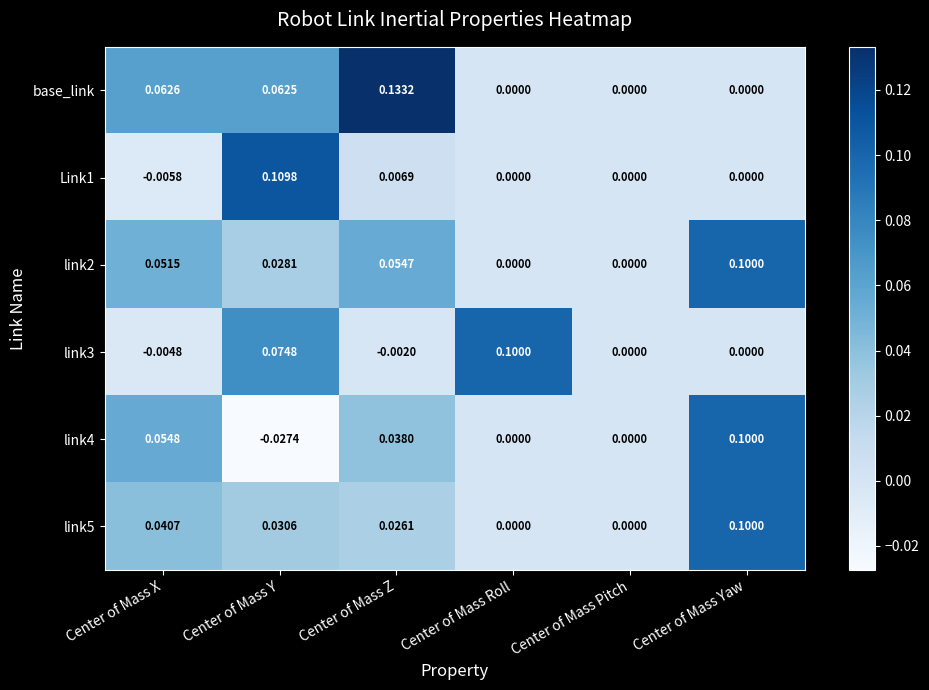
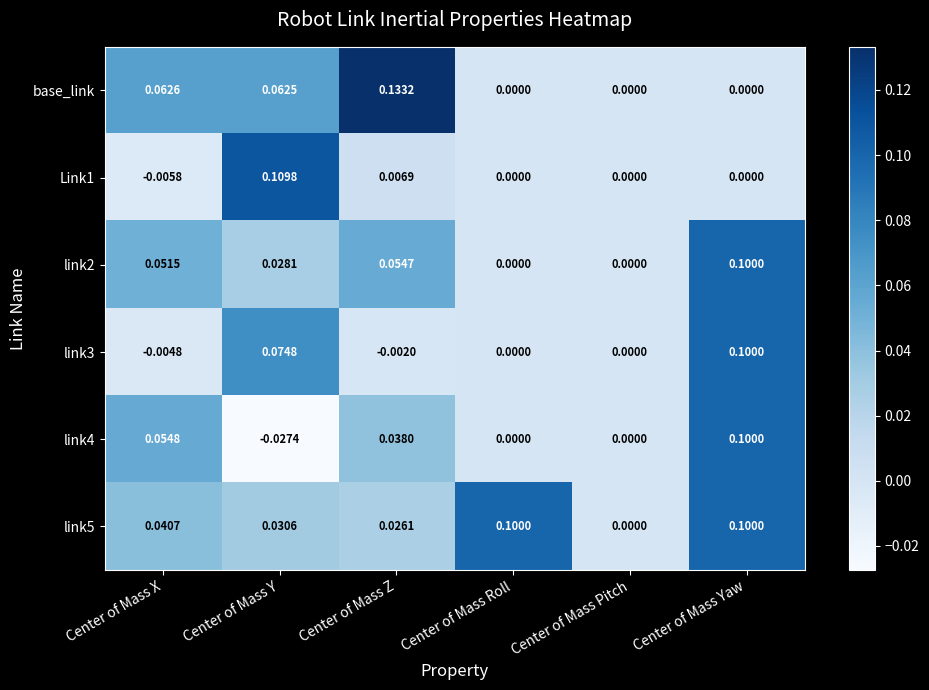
  {
    "base_link": {
      "Center of Mass X": 0.0626,
      "Center of Mass Y": 0.0625,
      "Center of Mass Z": 0.1332,
      "Center of Mass Roll": 0.0000,
      "Center of Mass Pitch": 0.0000,
      "Center of Mass Yaw": 0.0000
    },
    "Link1": {
      "Center of Mass X": -0.0058,
      "Center of Mass Y": 0.1098,
      "Center of Mass Z": 0.0069,
      "Center of Mass Roll": 0.0000,
      "Center of Mass Pitch": 0.0000,
      "Center of Mass Yaw": 0.0000
    },
    "link2": {
      "Center of Mass X": 0.0515,
      "Center of Mass Y": 0.0281,
      "Center of Mass Z": 0.0547,
      "Center of Mass Roll": 0.0000,
      "Center of Mass Pitch": 0.0000,
      "Center of Mass Yaw": 0.1000
    },
    "link3": {
      "Center of Mass X": -0.0048,
      "Center of Mass Y": 0.0748,
      "Center of Mass Z": -0.0020,
-     "Center of Mass Roll": 0.1000,
+     "Center of Mass Roll": 0.0000,
      "Center of Mass Pitch": 0.0000,
-     "Center of Mass Yaw": 0.0000
+     "Center of Mass Yaw": 0.1000
    },
    "link4": {
      "Center of Mass X": 0.0548,
      "Center of Mass Y": -0.0274,
      "Center of Mass Z": 0.0380,
      "Center of Mass Roll": 0.0000,
      "Center of Mass Pitch": 0.0000,
      "Center of Mass Yaw": 0.1000
    },
    "link5": {
      "Center of Mass X": 0.0407,
      "Center of Mass Y": 0.0306,
      "Center of Mass Z": 0.0261,
-     "Center of Mass Roll": 0.0000,
+     "Center of Mass Roll": 0.1000,
      "Center of Mass Pitch": 0.0000,
      "Center of Mass Yaw": 0.1000
    }
  }
